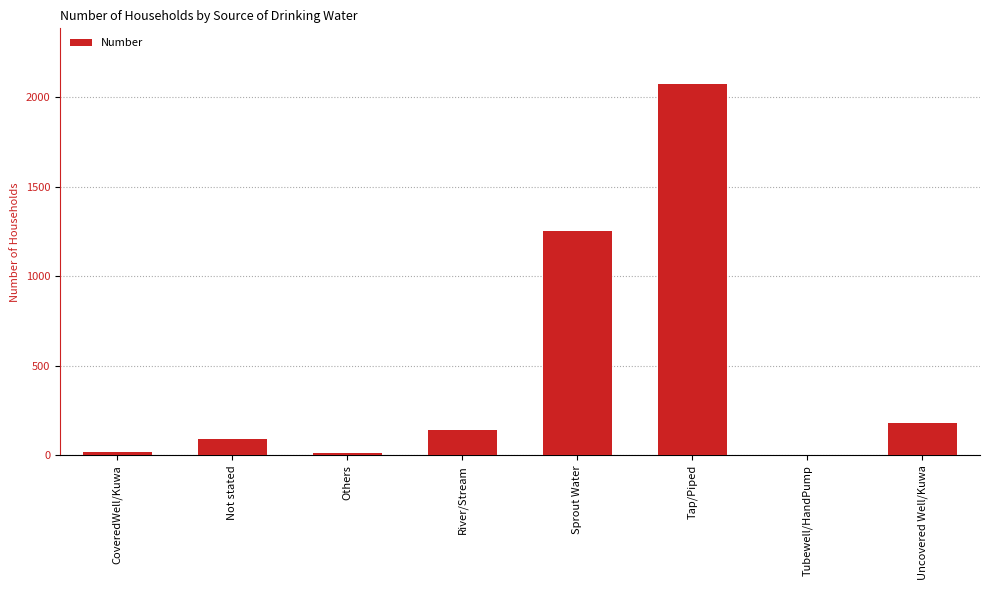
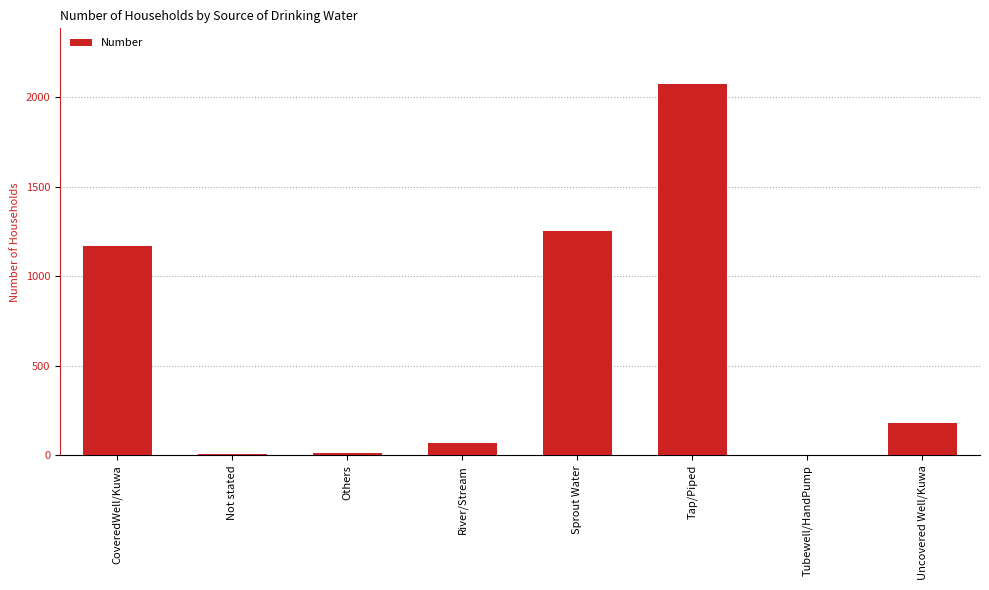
  {
-   "CoveredWell/Kuwa": 20,
-   "Not stated": 90,
-   "River/Stream": 140,
+   "CoveredWell/Kuwa": 1170,
+   "Not stated": 10,
+   "River/Stream": 70,
    "Sprout Water": 1250,
    "Tap/Piped": 2070,
    "Tubewell/HandPump": 0,
    "Uncovered Well/Kuwa": 180
  }
